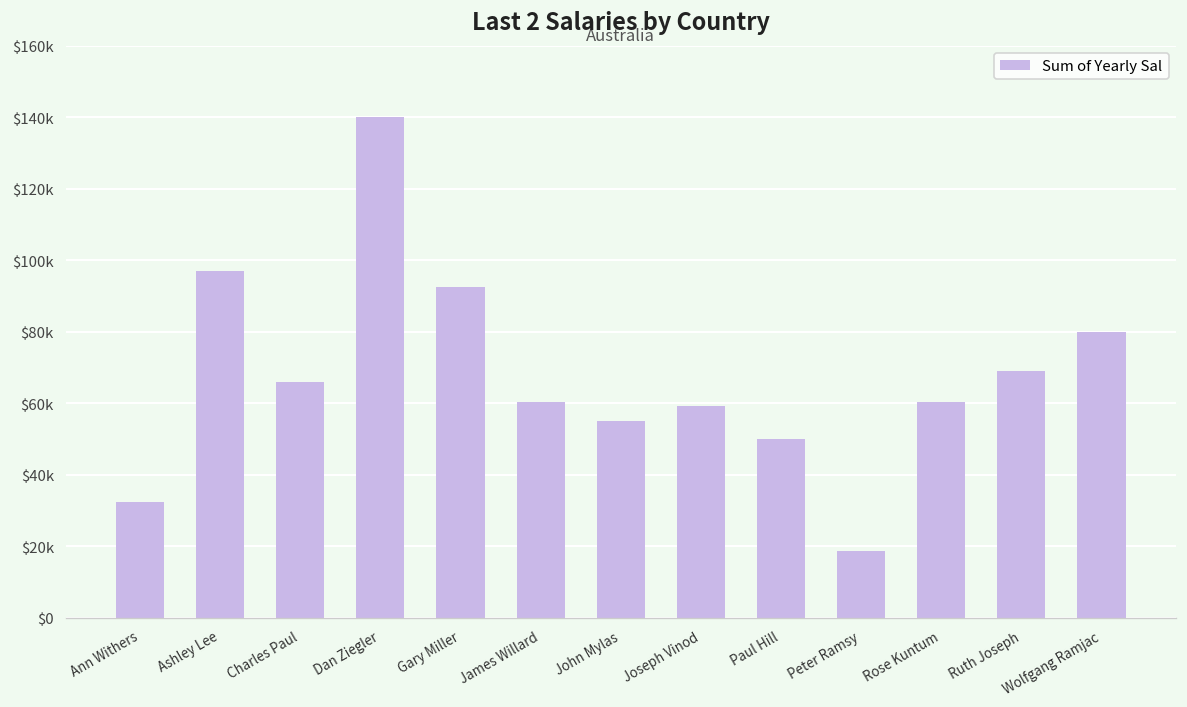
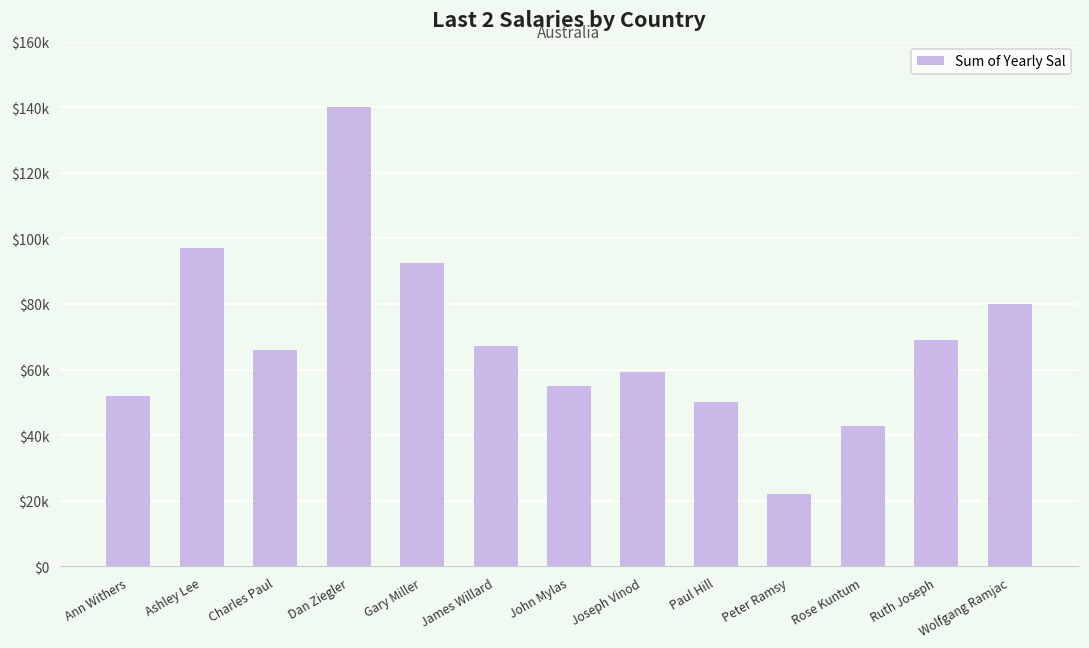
  {
-   "Ann Withers": "$32000",
+   "Ann Withers": "$52000",
    "Ashley Lee": "$97000",
    "Charles Paul": "$66000",
    "Dan Ziegler": "$140000",
    "Gary Miller": "$92000",
-   "James Willard": "$60000",
+   "James Willard": "$67000",
    "John Mylas": "$55000",
    "Joseph Vinod": "$59000",
    "Paul Hill": "$50000",
-   "Peter Ramsy": "$19000",
-   "Rose Kuntum": "$60000",
+   "Peter Ramsy": "$22000",
+   "Rose Kuntum": "$43000",
    "Ruth Joseph": "$69000",
    "Wolfgang Ramjac": "$80000"
  }
